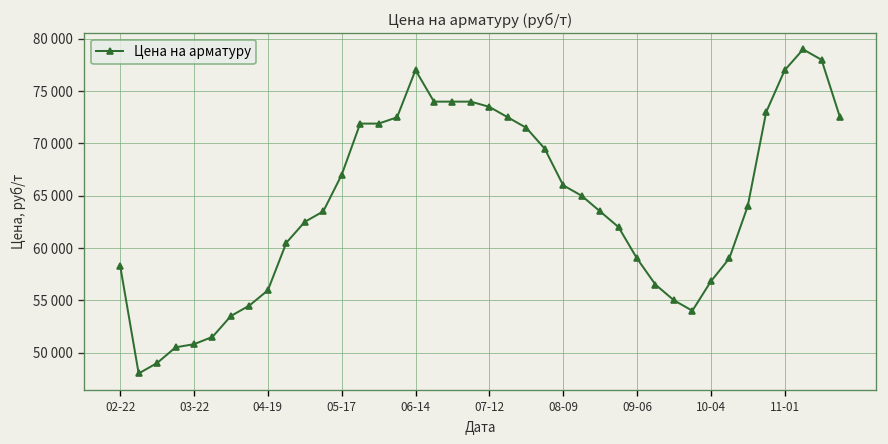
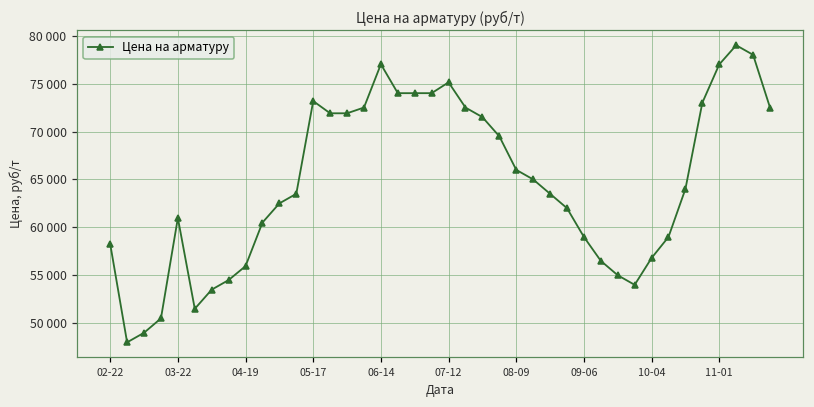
  {
    "02-22": 58000,
-   "03-22": 51000,
+   "03-22": 61000,
    "04-19": 56000,
-   "05-17": 67000,
+   "05-17": 73000,
    "06-14": 77000,
-   "07-12": 74000,
+   "07-12": 75000,
    "08-09": 66000,
    "09-06": 59000,
    "10-04": 57000,
    "11-01": 77000
  }
